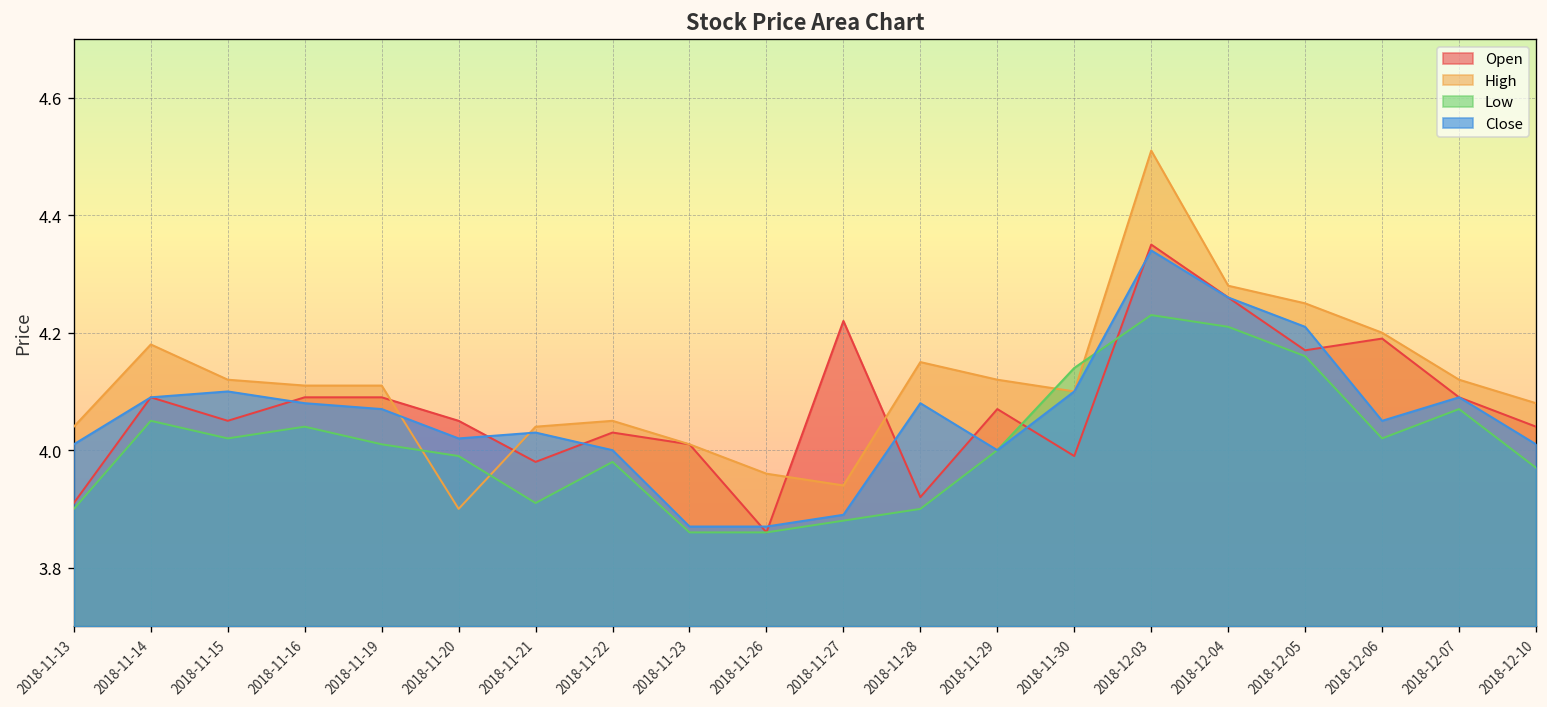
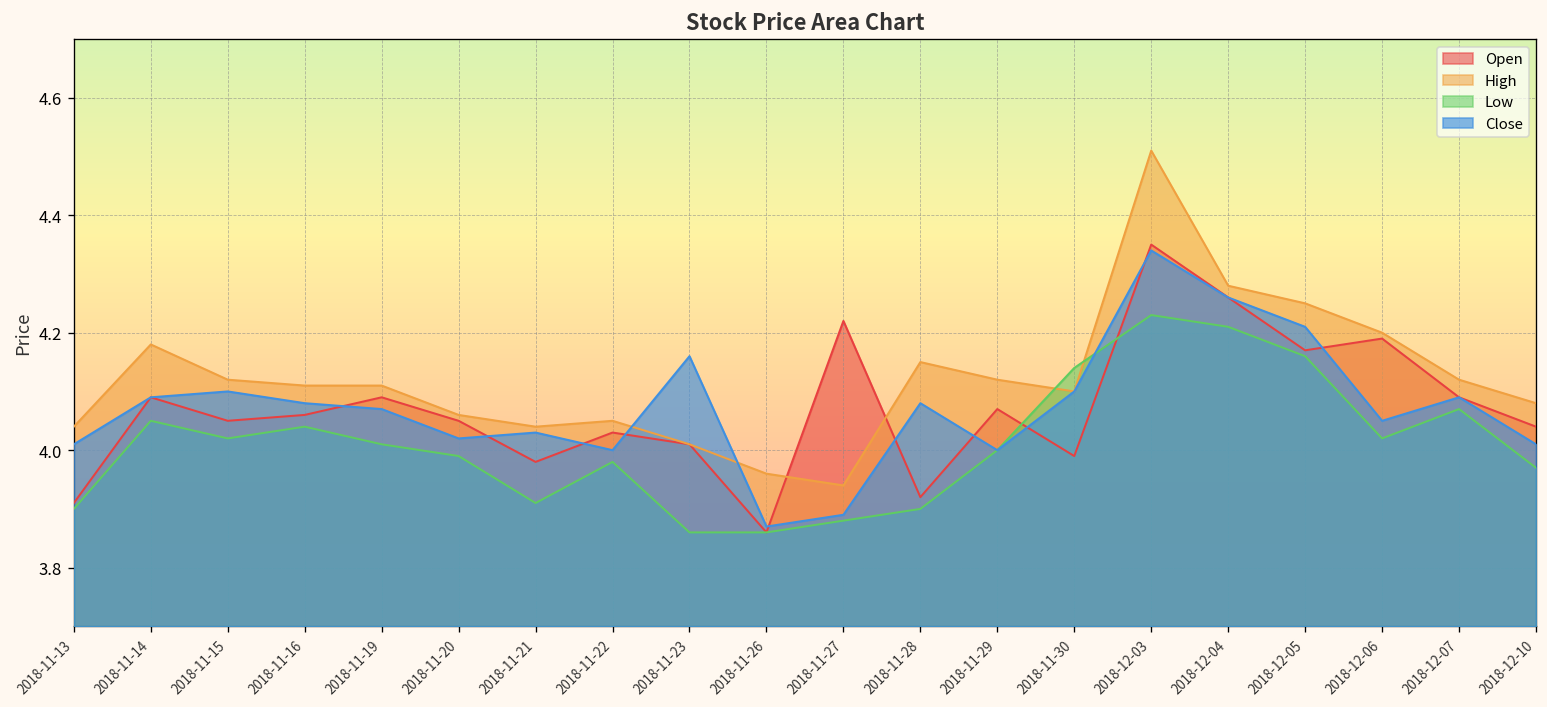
  {
    "Open": {
      "2018-11-13": 3.91,
      "2018-11-15": 4.05,
-     "2018-11-16": 4.09,
+     "2018-11-16": 4.06,
      "2018-11-19": 4.09,
      "2018-11-20": 4.05,
      "2018-11-21": 3.98,
      "2018-11-22": 4.03,
      "2018-11-27": 4.22,
      "2018-11-28": 3.92,
      "2018-11-29": 4.07,
      "2018-11-30": 3.99,
      "2018-12-03": 4.35,
      "2018-12-05": 4.17,
      "2018-12-06": 4.19,
      "2018-12-10": 4.04
    },
    "High": {
      "2018-11-13": 4.04,
      "2018-11-14": 4.18,
      "2018-11-15": 4.12,
      "2018-11-16": 4.11,
      "2018-11-19": 4.11,
-     "2018-11-20": 3.90,
+     "2018-11-20": 4.06,
      "2018-11-21": 4.04,
      "2018-11-22": 4.05,
      "2018-11-26": 3.96,
      "2018-11-27": 3.94,
      "2018-11-28": 4.15,
      "2018-11-29": 4.12,
      "2018-12-03": 4.51,
      "2018-12-04": 4.28,
      "2018-12-05": 4.25,
      "2018-12-06": 4.20,
      "2018-12-07": 4.12,
      "2018-12-10": 4.08
    },
    "Low": {
      "2018-11-13": 3.90,
      "2018-11-14": 4.05,
      "2018-11-15": 4.02,
      "2018-11-16": 4.04,
      "2018-11-19": 4.01,
      "2018-11-20": 3.99,
      "2018-11-21": 3.91,
      "2018-11-22": 3.98,
      "2018-11-23": 3.86,
      "2018-11-27": 3.88,
      "2018-11-28": 3.90,
      "2018-11-30": 4.14,
      "2018-12-03": 4.23,
      "2018-12-04": 4.21,
      "2018-12-05": 4.16,
      "2018-12-06": 4.02,
      "2018-12-07": 4.07,
      "2018-12-10": 3.97
    },
    "Close": {
      "2018-11-13": 4.01,
      "2018-11-15": 4.10,
      "2018-11-16": 4.08,
      "2018-11-19": 4.07,
      "2018-11-20": 4.02,
      "2018-11-21": 4.03,
      "2018-11-22": 4.00,
-     "2018-11-23": 3.87,
+     "2018-11-23": 4.16,
      "2018-11-26": 3.87,
      "2018-11-27": 3.89,
      "2018-11-28": 4.08,
      "2018-12-03": 4.34,
      "2018-12-05": 4.21,
      "2018-12-06": 4.05,
      "2018-12-10": 4.01
    }
  }
